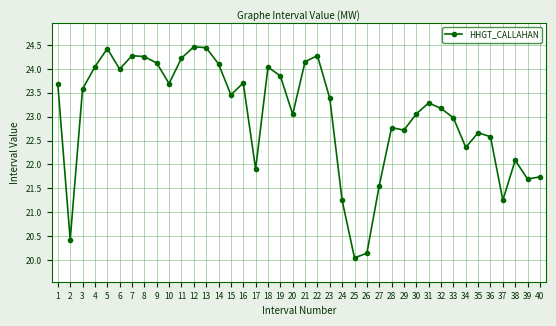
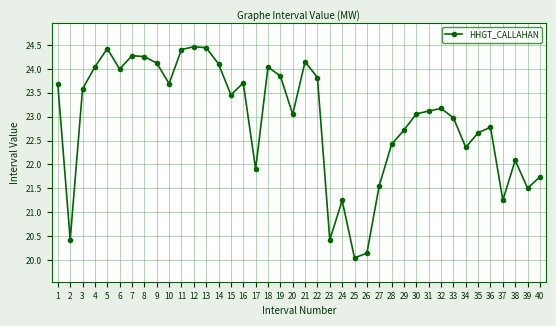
  {
    "1": 23.7,
    "2": 20.4,
    "3": 23.6,
    "4": 24.0,
    "5": 24.4,
    "6": 24.0,
    "7": 24.3,
    "8": 24.3,
    "9": 24.1,
    "10": 23.7,
-   "11": 24.2,
+   "11": 24.4,
    "12": 24.5,
    "13": 24.4,
    "14": 24.1,
    "15": 23.5,
    "16": 23.7,
    "17": 21.9,
    "18": 24.0,
    "19": 23.9,
    "20": 23.0,
    "21": 24.2,
-   "22": 24.3,
-   "23": 23.4,
+   "22": 23.8,
+   "23": 20.4,
    "24": 21.2,
    "25": 20.0,
    "26": 20.1,
    "27": 21.6,
-   "28": 22.8,
+   "28": 22.4,
    "29": 22.7,
    "30": 23.1,
-   "31": 23.3,
+   "31": 23.1,
    "32": 23.2,
    "33": 23.0,
    "34": 22.4,
    "35": 22.7,
-   "36": 22.6,
+   "36": 22.8,
    "37": 21.3,
    "38": 22.1,
-   "39": 21.7,
+   "39": 21.5,
    "40": 21.7
  }
